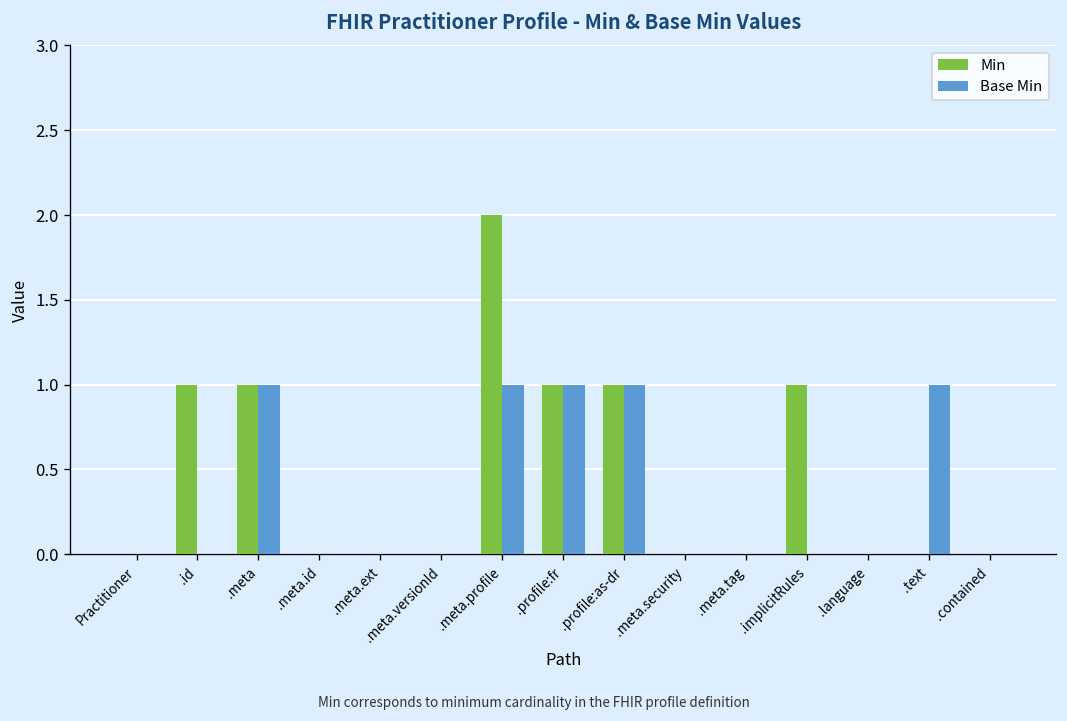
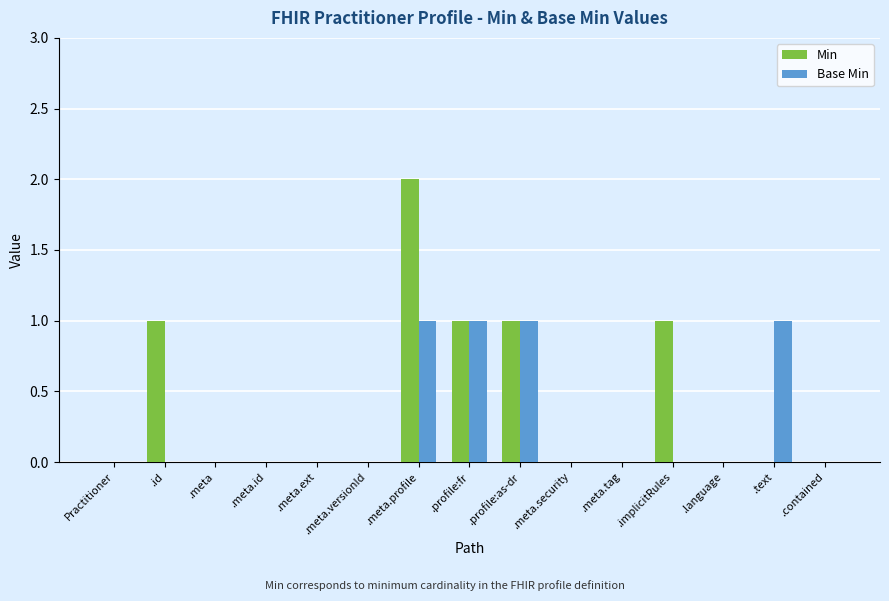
  {
    "Min": {
      "Practitioner": 0,
      ".id": 1,
-     ".meta": 1,
+     ".meta": 0,
      ".meta.id": 0,
      ".meta.ext": 0,
      ".meta.versionId": 0,
      ".meta.profile": 2,
      ".profile:fr": 1,
      ".profile:as-dr": 1,
      ".meta.security": 0,
      ".meta.tag": 0,
      ".implicitRules": 1,
      ".language": 0,
      ".text": 0,
      ".contained": 0
    },
    "Base Min": {
      "Practitioner": 0,
      ".id": 0,
-     ".meta": 1,
+     ".meta": 0,
      ".meta.id": 0,
      ".meta.ext": 0,
      ".meta.versionId": 0,
      ".meta.profile": 1,
      ".profile:fr": 1,
      ".profile:as-dr": 1,
      ".meta.security": 0,
      ".meta.tag": 0,
      ".implicitRules": 0,
      ".language": 0,
      ".text": 1,
      ".contained": 0
    }
  }
